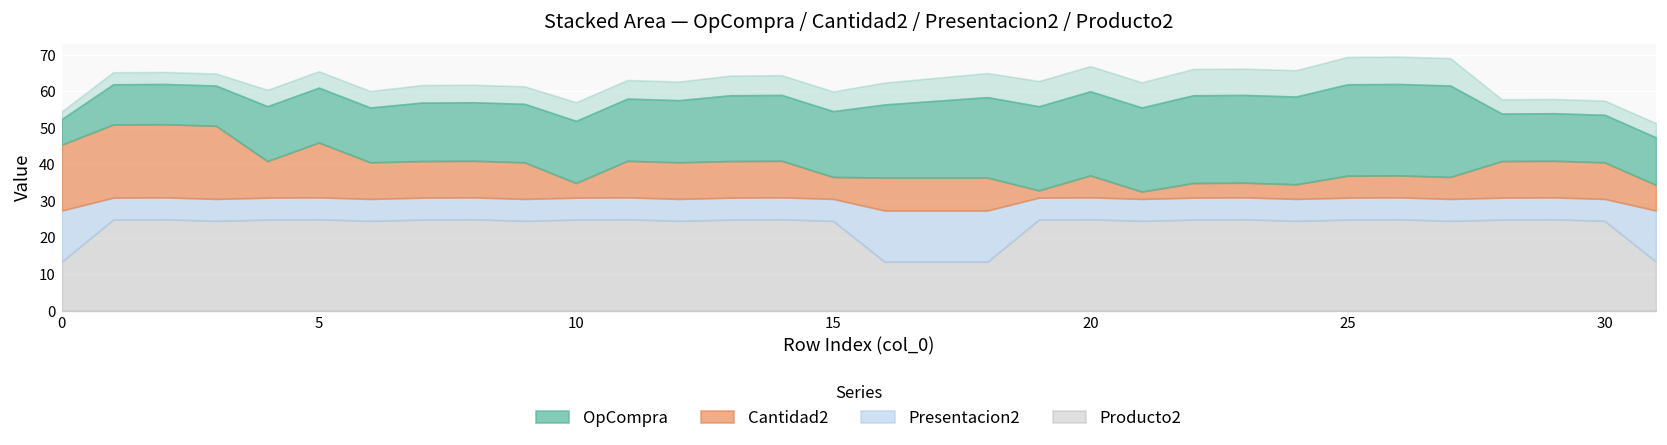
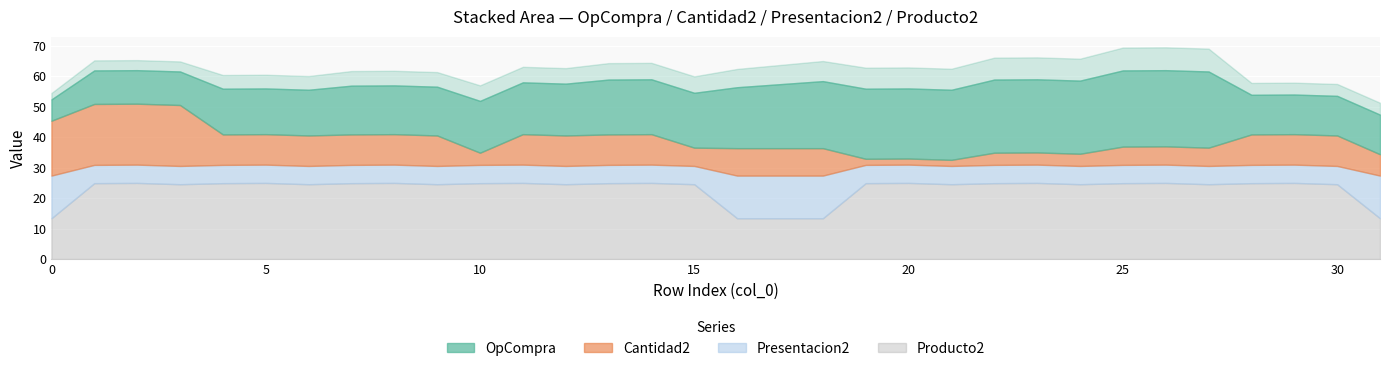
  {
    "Cantidad2": {
      "0": 18,
-     "5": 15,
+     "5": 10,
      "10": 4,
      "15": 6,
-     "20": 6,
+     "20": 2,
      "25": 6,
      "30": 10
    }
  }
